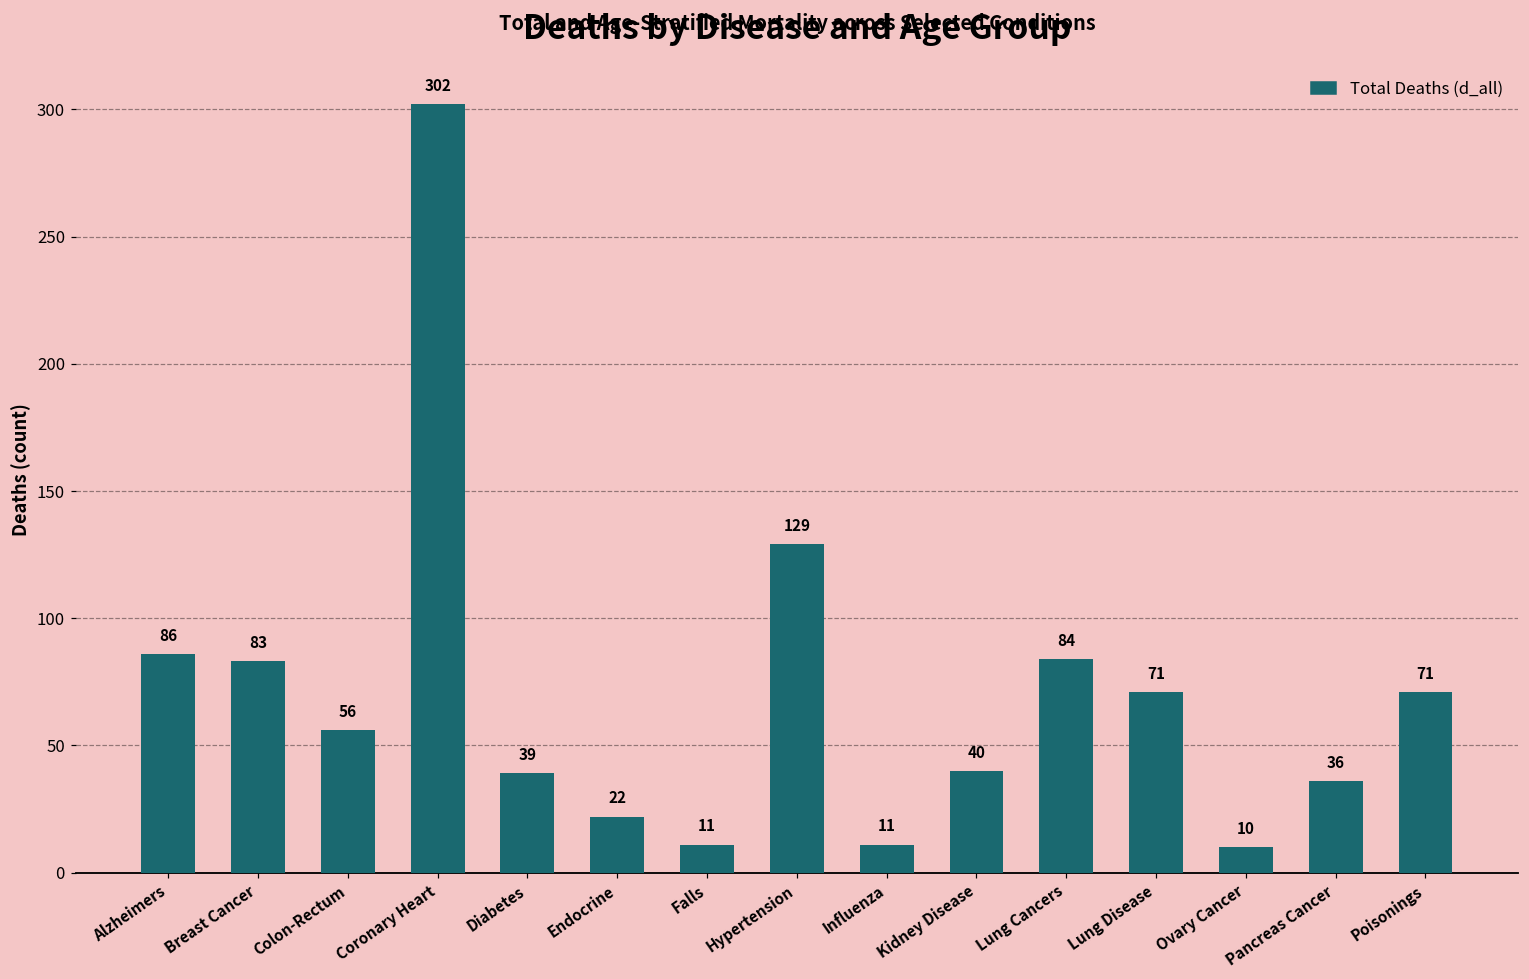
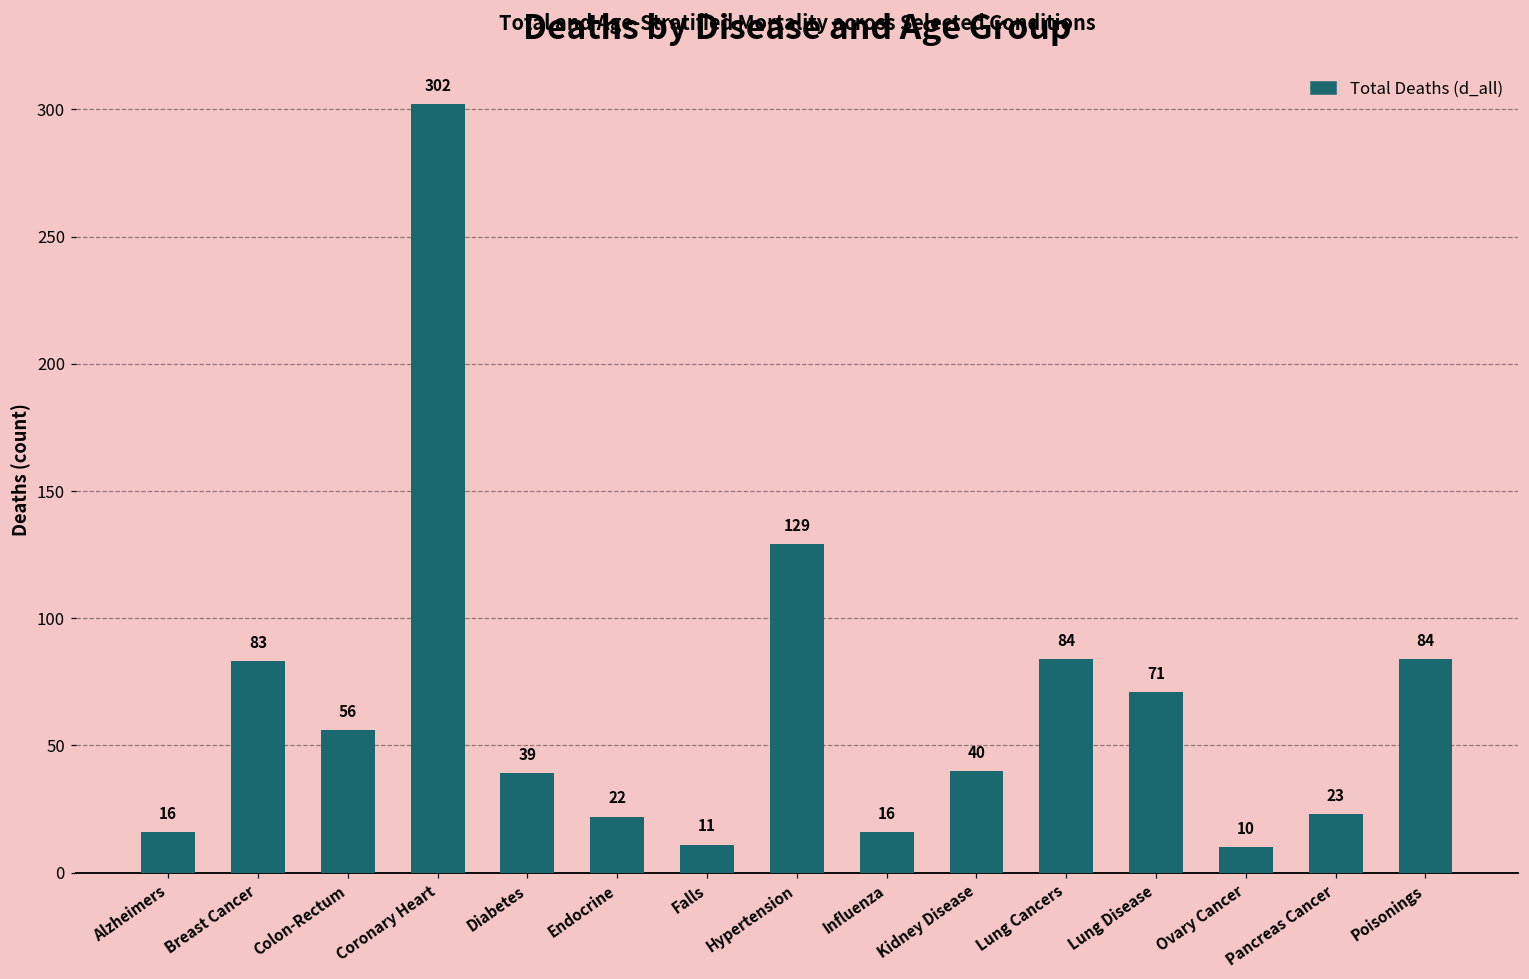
  {
-   "Alzheimers": 86,
+   "Alzheimers": 16,
    "Breast Cancer": 83,
    "Colon-Rectum": 56,
    "Coronary Heart": 302,
    "Diabetes": 39,
    "Endocrine": 22,
    "Falls": 11,
    "Hypertension": 129,
-   "Influenza": 11,
+   "Influenza": 16,
    "Kidney Disease": 40,
    "Lung Cancers": 84,
    "Lung Disease": 71,
    "Ovary Cancer": 10,
-   "Pancreas Cancer": 36,
-   "Poisonings": 71
+   "Pancreas Cancer": 23,
+   "Poisonings": 84
  }
